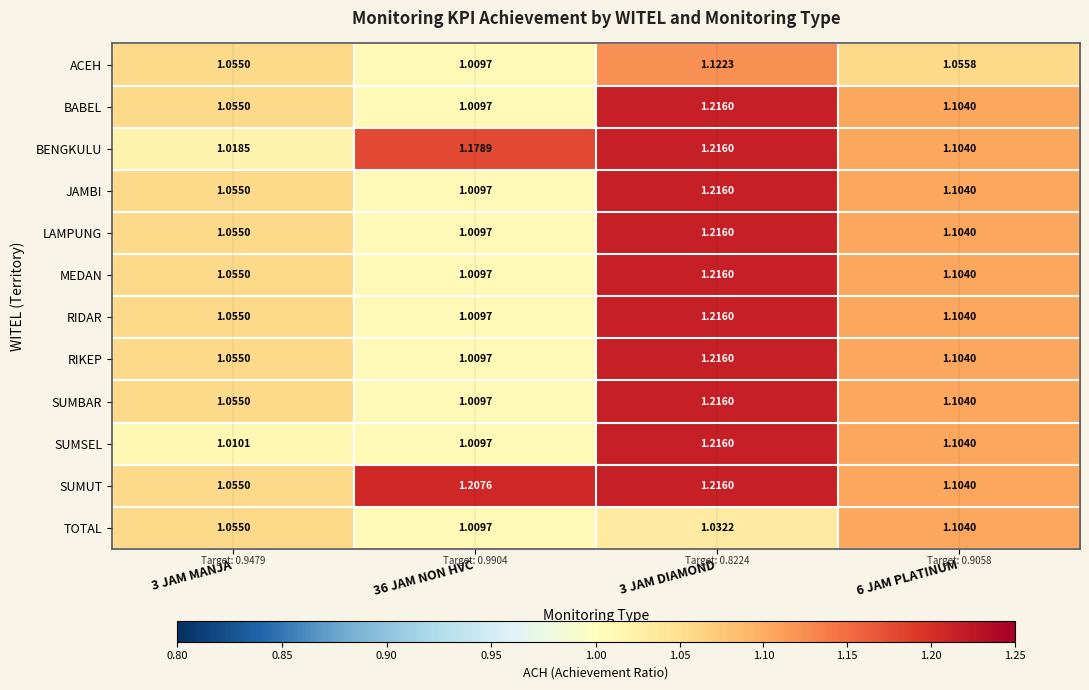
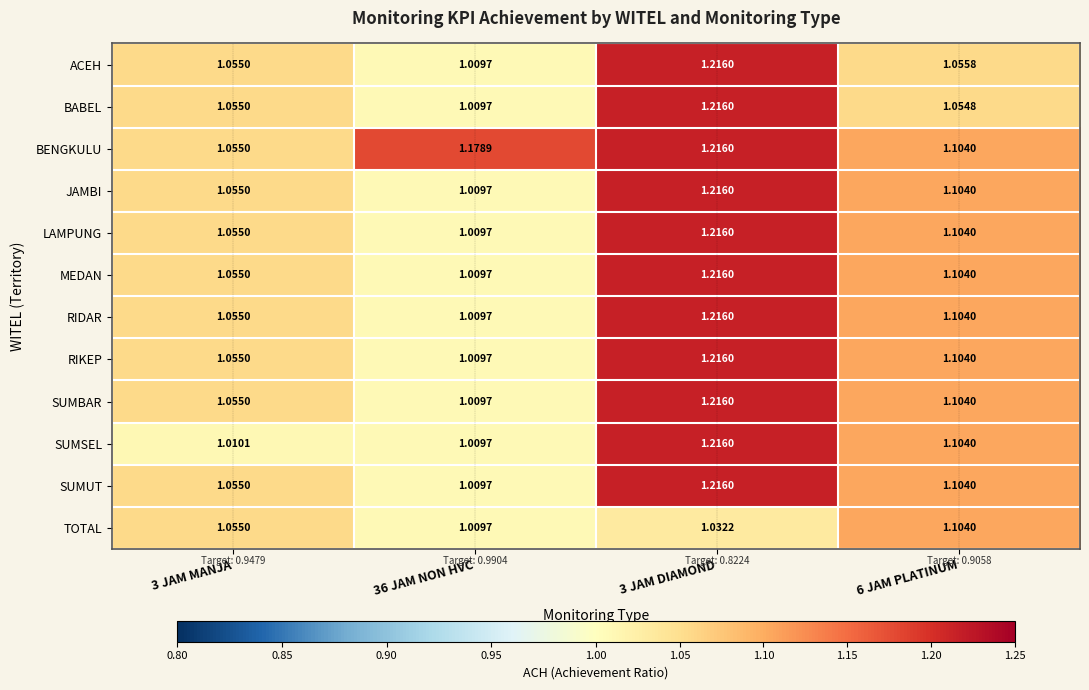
  {
    "ACEH": {
      "3 JAM MANJA": 1.0550,
      "36 JAM NON HVC": 1.0097,
-     "3 JAM DIAMOND": 1.1223,
+     "3 JAM DIAMOND": 1.2160,
      "6 JAM PLATINUM": 1.0558
    },
    "BABEL": {
      "3 JAM MANJA": 1.0550,
      "36 JAM NON HVC": 1.0097,
      "3 JAM DIAMOND": 1.2160,
-     "6 JAM PLATINUM": 1.1040
+     "6 JAM PLATINUM": 1.0548
    },
    "BENGKULU": {
-     "3 JAM MANJA": 1.0185,
+     "3 JAM MANJA": 1.0550,
      "36 JAM NON HVC": 1.1789,
      "3 JAM DIAMOND": 1.2160,
      "6 JAM PLATINUM": 1.1040
    },
    "JAMBI": {
      "3 JAM MANJA": 1.0550,
      "36 JAM NON HVC": 1.0097,
      "3 JAM DIAMOND": 1.2160,
      "6 JAM PLATINUM": 1.1040
    },
    "LAMPUNG": {
      "3 JAM MANJA": 1.0550,
      "36 JAM NON HVC": 1.0097,
      "3 JAM DIAMOND": 1.2160,
      "6 JAM PLATINUM": 1.1040
    },
    "MEDAN": {
      "3 JAM MANJA": 1.0550,
      "36 JAM NON HVC": 1.0097,
      "3 JAM DIAMOND": 1.2160,
      "6 JAM PLATINUM": 1.1040
    },
    "RIDAR": {
      "3 JAM MANJA": 1.0550,
      "36 JAM NON HVC": 1.0097,
      "3 JAM DIAMOND": 1.2160,
      "6 JAM PLATINUM": 1.1040
    },
    "RIKEP": {
      "3 JAM MANJA": 1.0550,
      "36 JAM NON HVC": 1.0097,
      "3 JAM DIAMOND": 1.2160,
      "6 JAM PLATINUM": 1.1040
    },
    "SUMBAR": {
      "3 JAM MANJA": 1.0550,
      "36 JAM NON HVC": 1.0097,
      "3 JAM DIAMOND": 1.2160,
      "6 JAM PLATINUM": 1.1040
    },
    "SUMSEL": {
      "3 JAM MANJA": 1.0101,
      "36 JAM NON HVC": 1.0097,
      "3 JAM DIAMOND": 1.2160,
      "6 JAM PLATINUM": 1.1040
    },
    "SUMUT": {
      "3 JAM MANJA": 1.0550,
-     "36 JAM NON HVC": 1.2076,
+     "36 JAM NON HVC": 1.0097,
      "3 JAM DIAMOND": 1.2160,
      "6 JAM PLATINUM": 1.1040
    },
    "TOTAL": {
      "3 JAM MANJA": 1.0550,
      "36 JAM NON HVC": 1.0097,
      "3 JAM DIAMOND": 1.0322,
      "6 JAM PLATINUM": 1.1040
    }
  }
